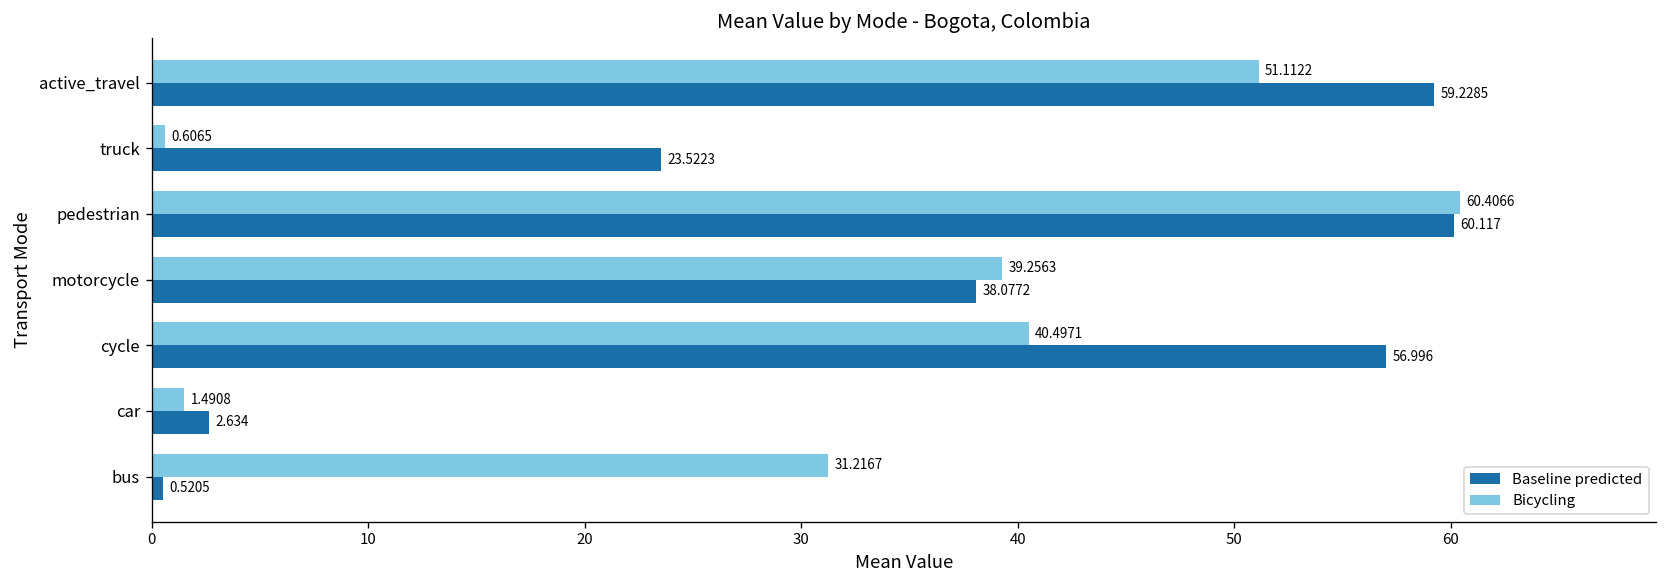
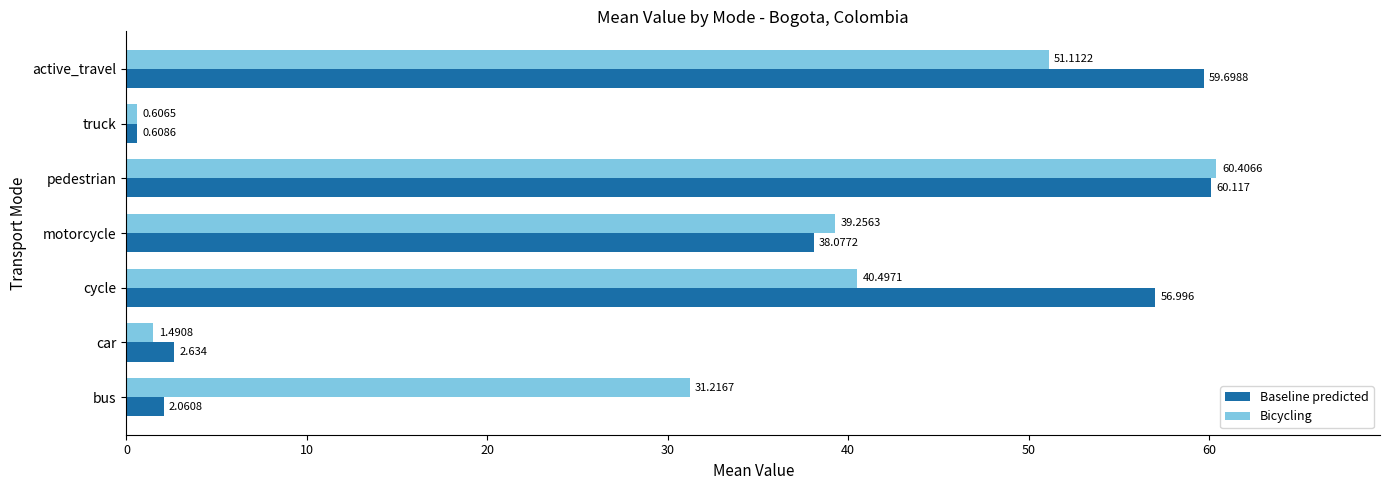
  {
    "Baseline predicted": {
-     "active_travel": 59.2285,
-     "truck": 23.5223,
+     "active_travel": 59.6988,
+     "truck": 0.6086,
      "pedestrian": 60.117,
      "motorcycle": 38.0772,
      "cycle": 56.996,
      "car": 2.634,
-     "bus": 0.5205
+     "bus": 2.0608
    },
    "Bicycling": {
      "active_travel": 51.1122,
      "truck": 0.6065,
      "pedestrian": 60.4066,
      "motorcycle": 39.2563,
      "cycle": 40.4971,
      "car": 1.4908,
      "bus": 31.2167
    }
  }
